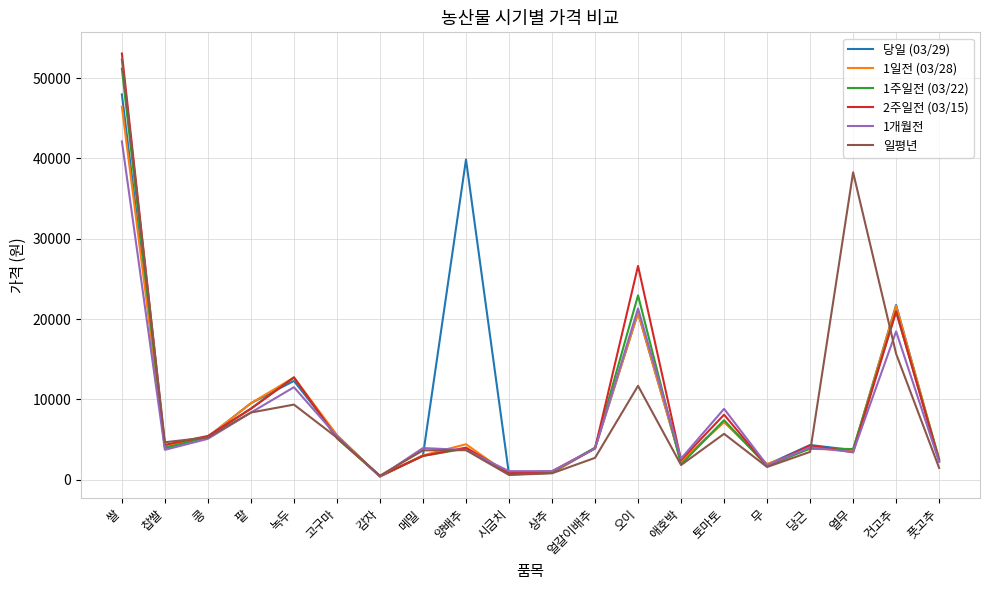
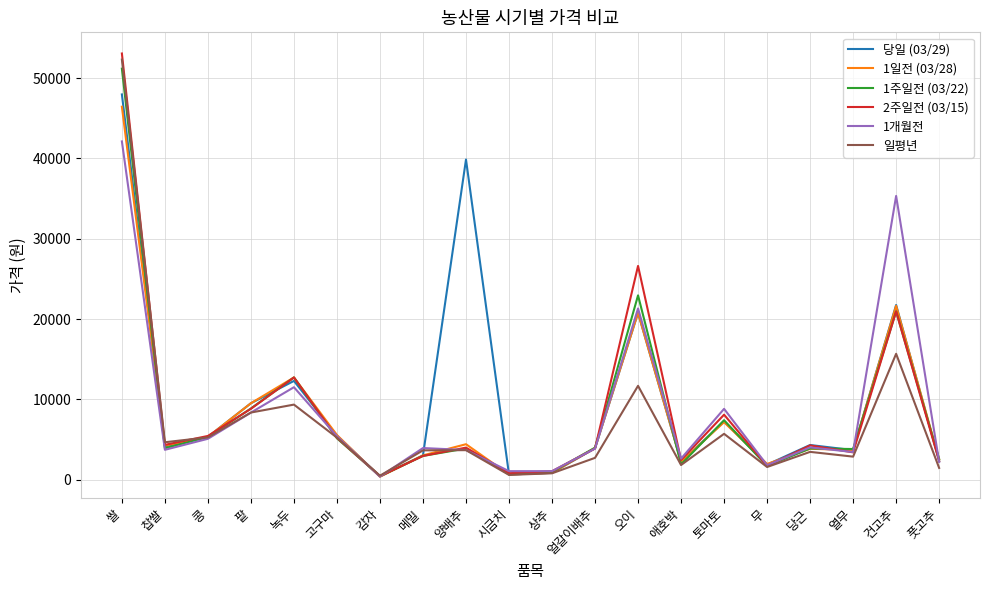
  {
    "당일 (03/29)": {
      "쌀": 48000,
      "녹두": 12000,
      "양배추": 40000
    },
    "1일전 (03/28)": {
      "쌀": 46000,
      "양배추": 4000
    },
    "1주일전 (03/22)": {
      "쌀": 51000,
      "오이": 23000
    },
    "2주일전 (03/15)": {
      "쌀": 53000,
      "오이": 27000,
      "토마토": 8000
    },
    "1개월전": {
      "쌀": 42000,
      "녹두": 12000,
      "오이": 21000,
      "토마토": 9000,
-     "건고추": 18000
+     "건고추": 35000
    },
    "일평년": {
      "쌀": 52000,
      "찹쌀": 5000,
      "녹두": 9000,
      "얼갈이배추": 3000,
      "오이": 12000,
      "토마토": 6000,
      "당근": 3000,
-     "열무": 38000,
+     "열무": 3000,
      "건고추": 16000,
      "풋고추": 1000
    }
  }
